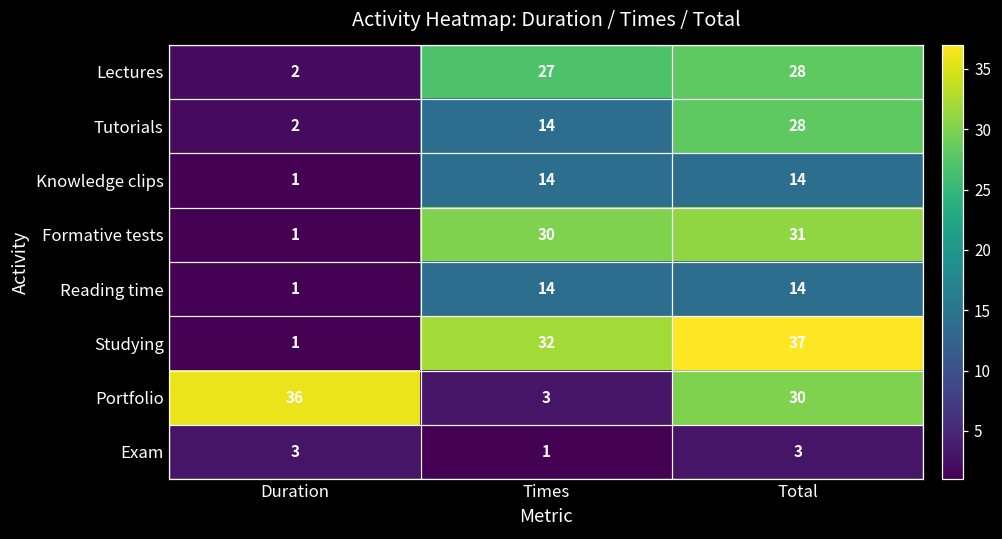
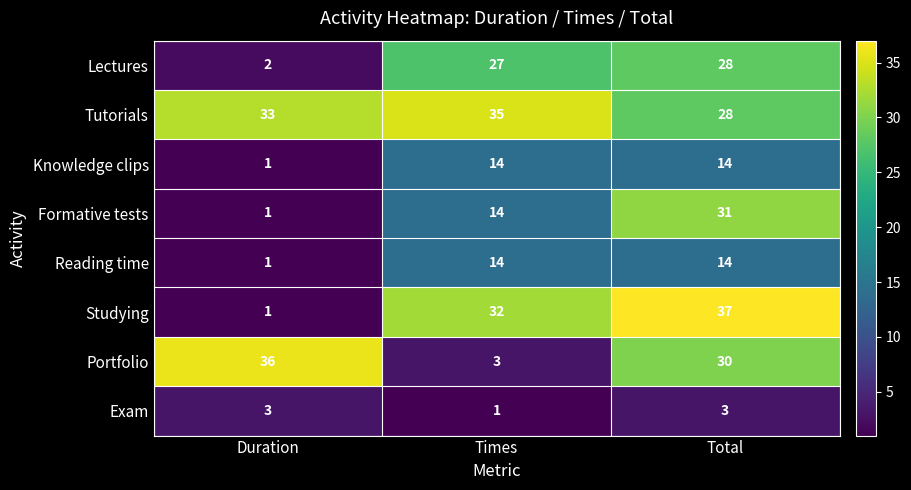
  {
    "Lectures": {
      "Duration": 2,
      "Times": 27,
      "Total": 28
    },
    "Tutorials": {
-     "Duration": 2,
-     "Times": 14,
+     "Duration": 33,
+     "Times": 35,
      "Total": 28
    },
    "Knowledge clips": {
      "Duration": 1,
      "Times": 14,
      "Total": 14
    },
    "Formative tests": {
      "Duration": 1,
-     "Times": 30,
+     "Times": 14,
      "Total": 31
    },
    "Reading time": {
      "Duration": 1,
      "Times": 14,
      "Total": 14
    },
    "Studying": {
      "Duration": 1,
      "Times": 32,
      "Total": 37
    },
    "Portfolio": {
      "Duration": 36,
      "Times": 3,
      "Total": 30
    },
    "Exam": {
      "Duration": 3,
      "Times": 1,
      "Total": 3
    }
  }
